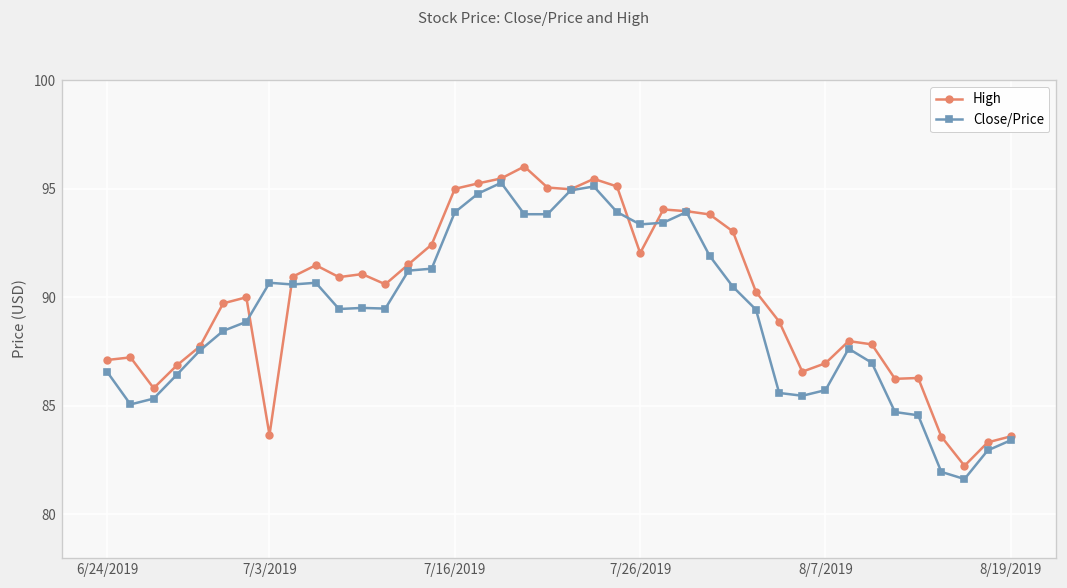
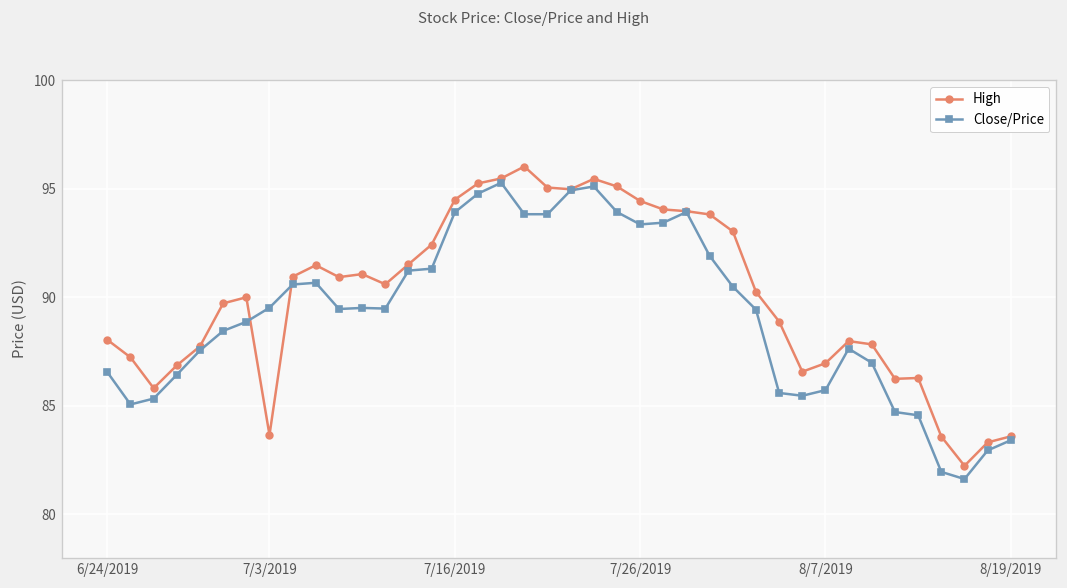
  {
    "High": {
-     "6/24/2019": 87.1,
+     "6/24/2019": 88.0,
      "7/3/2019": 83.7,
-     "7/16/2019": 95.0,
-     "7/26/2019": 92.0,
+     "7/16/2019": 94.5,
+     "7/26/2019": 94.4,
      "8/7/2019": 87.0,
      "8/19/2019": 83.6
    },
    "Close/Price": {
      "6/24/2019": 86.6,
-     "7/3/2019": 90.7,
+     "7/3/2019": 89.5,
      "7/16/2019": 93.9,
      "7/26/2019": 93.4,
      "8/7/2019": 85.7,
      "8/19/2019": 83.4
    }
  }
